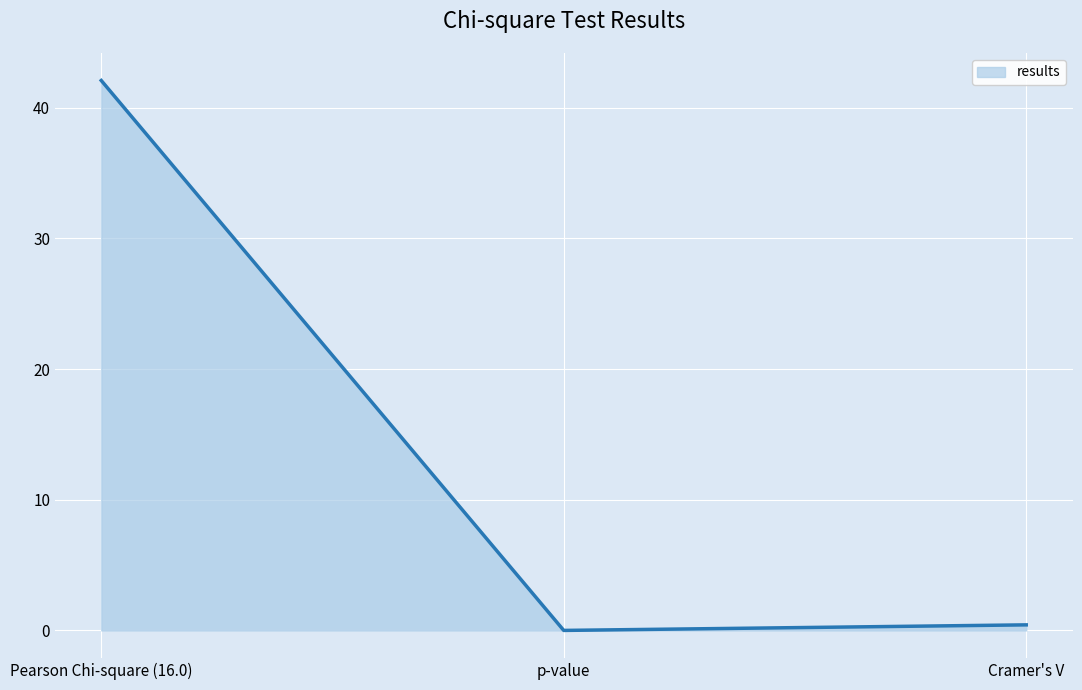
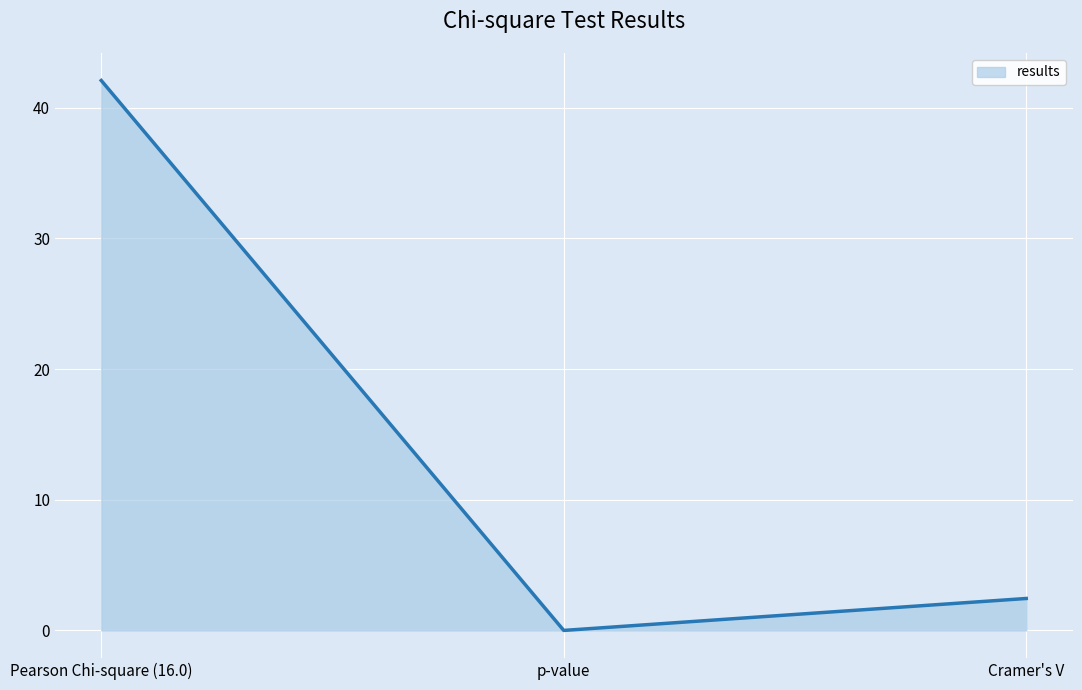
  {
    "Pearson Chi-square (16.0)": 42.1,
    "p-value": 0.0,
-   "Cramer's V": 0.4
+   "Cramer's V": 2.4
  }
